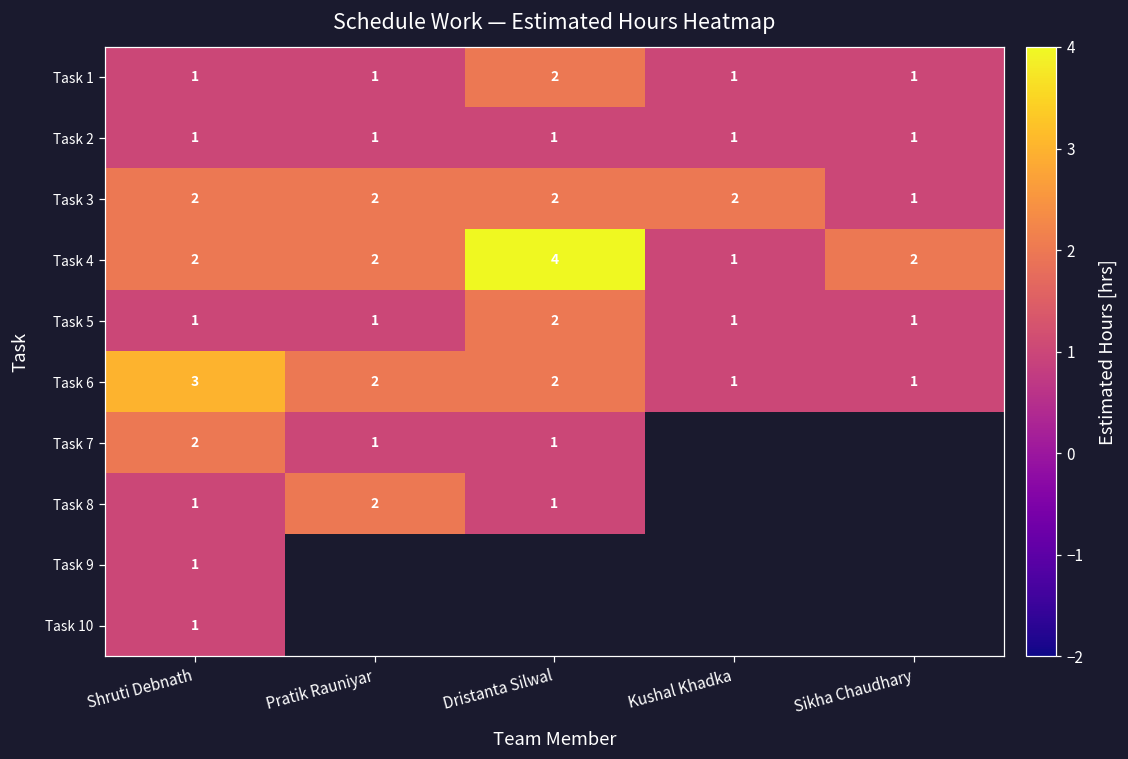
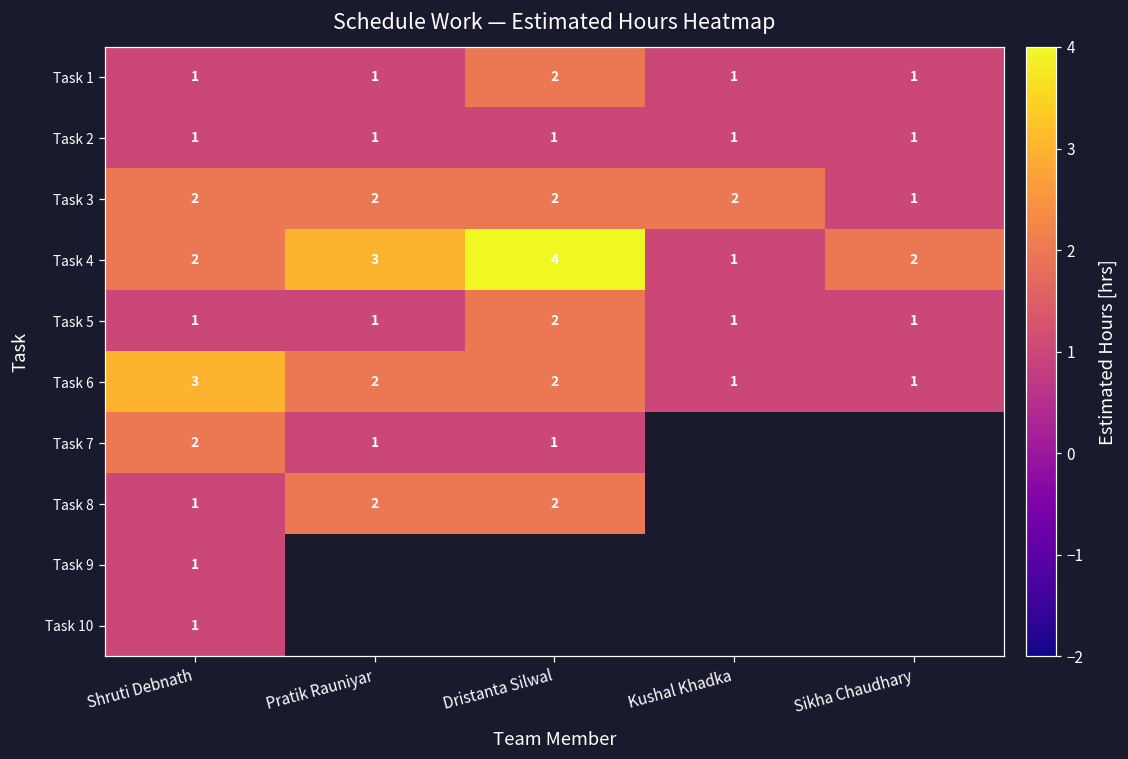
  {
    "Task 1": {
      "Shruti Debnath": 1,
      "Pratik Rauniyar": 1,
      "Dristanta Silwal": 2,
      "Kushal Khadka": 1,
      "Sikha Chaudhary": 1
    },
    "Task 2": {
      "Shruti Debnath": 1,
      "Pratik Rauniyar": 1,
      "Dristanta Silwal": 1,
      "Kushal Khadka": 1,
      "Sikha Chaudhary": 1
    },
    "Task 3": {
      "Shruti Debnath": 2,
      "Pratik Rauniyar": 2,
      "Dristanta Silwal": 2,
      "Kushal Khadka": 2,
      "Sikha Chaudhary": 1
    },
    "Task 4": {
      "Shruti Debnath": 2,
-     "Pratik Rauniyar": 2,
+     "Pratik Rauniyar": 3,
      "Dristanta Silwal": 4,
      "Kushal Khadka": 1,
      "Sikha Chaudhary": 2
    },
    "Task 5": {
      "Shruti Debnath": 1,
      "Pratik Rauniyar": 1,
      "Dristanta Silwal": 2,
      "Kushal Khadka": 1,
      "Sikha Chaudhary": 1
    },
    "Task 6": {
      "Shruti Debnath": 3,
      "Pratik Rauniyar": 2,
      "Dristanta Silwal": 2,
      "Kushal Khadka": 1,
      "Sikha Chaudhary": 1
    },
    "Task 7": {
      "Shruti Debnath": 2,
      "Pratik Rauniyar": 1,
      "Dristanta Silwal": 1
    },
    "Task 8": {
      "Shruti Debnath": 1,
      "Pratik Rauniyar": 2,
-     "Dristanta Silwal": 1
+     "Dristanta Silwal": 2
    },
    "Task 9": {
      "Shruti Debnath": 1
    },
    "Task 10": {
      "Shruti Debnath": 1
    }
  }
